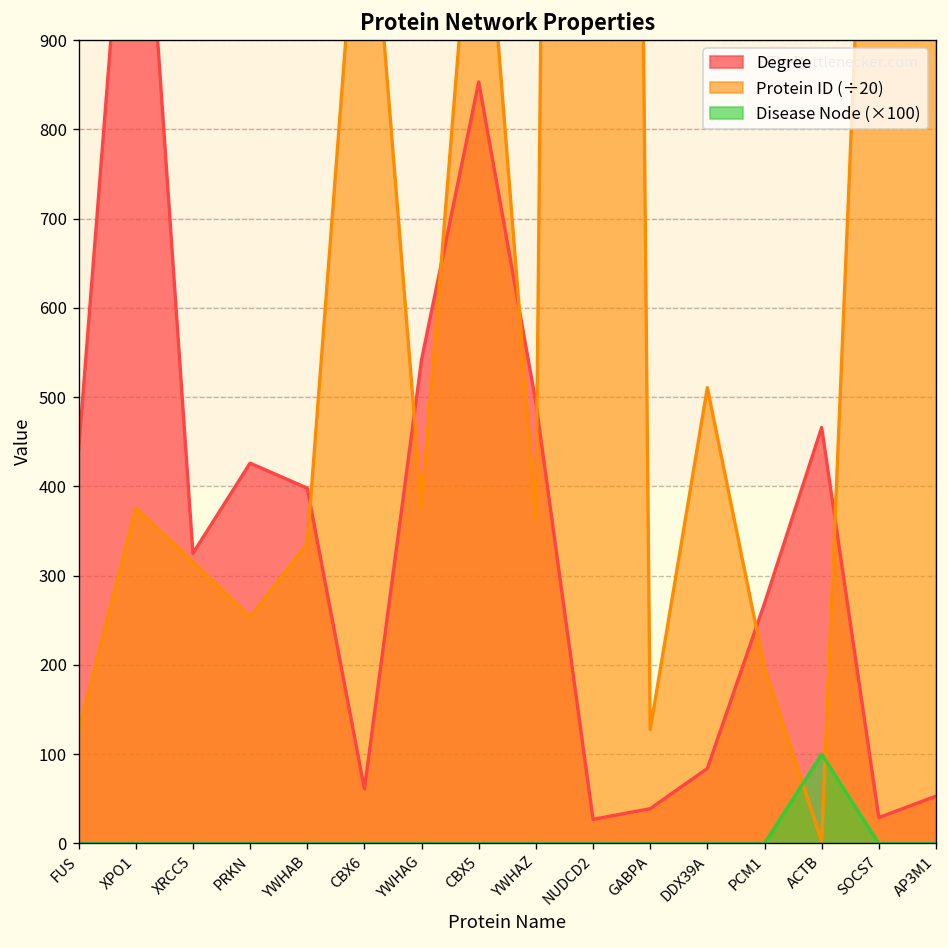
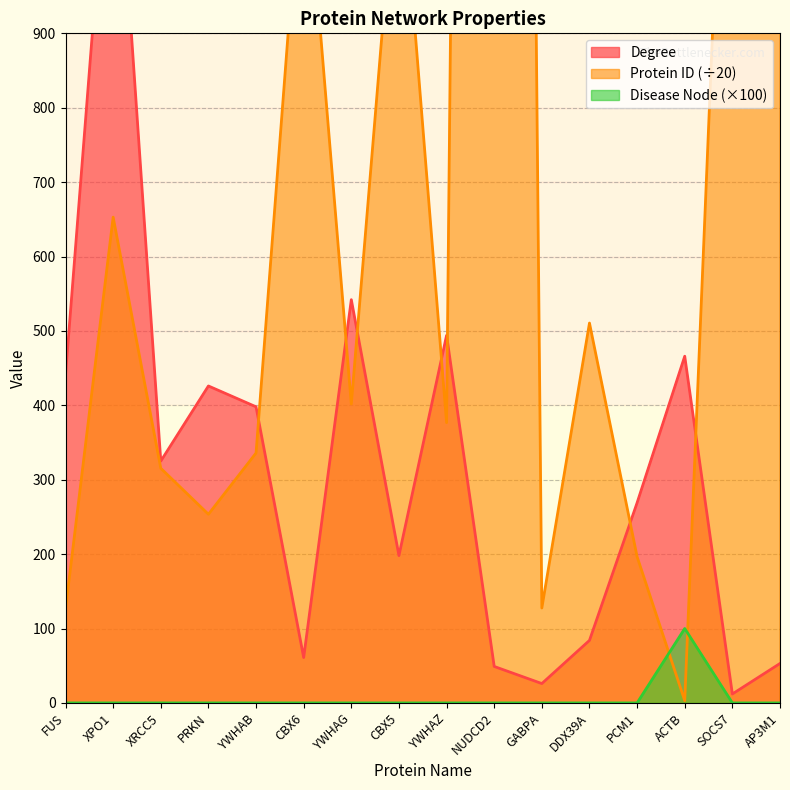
  {
    "Degree": {
      "FUS": 440,
      "XRCC5": 330,
      "PRKN": 430,
      "YWHAB": 400,
      "CBX6": 60,
      "YWHAG": 540,
-     "CBX5": 850,
+     "CBX5": 200,
      "YWHAZ": 490,
-     "NUDCD2": 30,
-     "GABPA": 40,
+     "NUDCD2": 50,
+     "GABPA": 30,
      "DDX39A": 80,
      "PCM1": 270,
      "ACTB": 470,
-     "SOCS7": 30,
+     "SOCS7": 10,
      "AP3M1": 50
    },
    "Protein ID (÷20)": {
      "FUS": 130,
-     "XPO1": 380,
+     "XPO1": 650,
      "XRCC5": 320,
      "PRKN": 250,
      "YWHAB": 340,
-     "YWHAG": 380,
-     "YWHAZ": 360,
+     "YWHAG": 400,
+     "YWHAZ": 380,
      "GABPA": 130,
      "DDX39A": 510,
      "PCM1": 200,
      "ACTB": 0
    },
    "Disease Node (×100)": {
      "FUS": 0,
      "XPO1": 0,
      "XRCC5": 0,
      "PRKN": 0,
      "YWHAB": 0,
      "CBX6": 0,
      "YWHAG": 0,
      "CBX5": 0,
      "YWHAZ": 0,
      "NUDCD2": 0,
      "GABPA": 0,
      "DDX39A": 0,
      "PCM1": 0,
      "ACTB": 100,
      "SOCS7": 0,
      "AP3M1": 0
    }
  }
